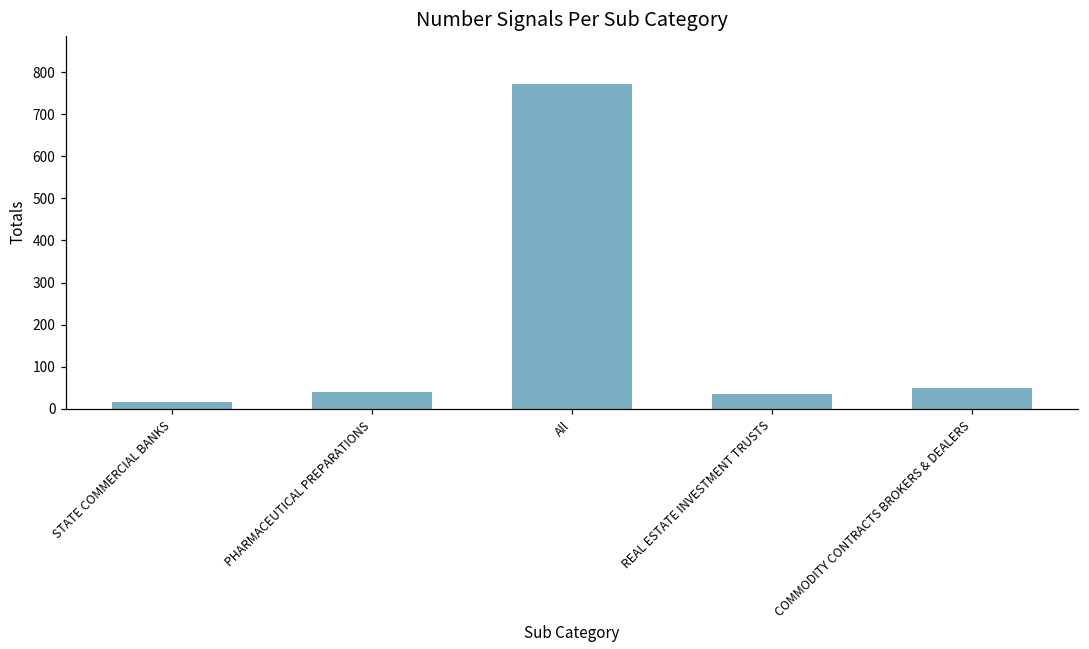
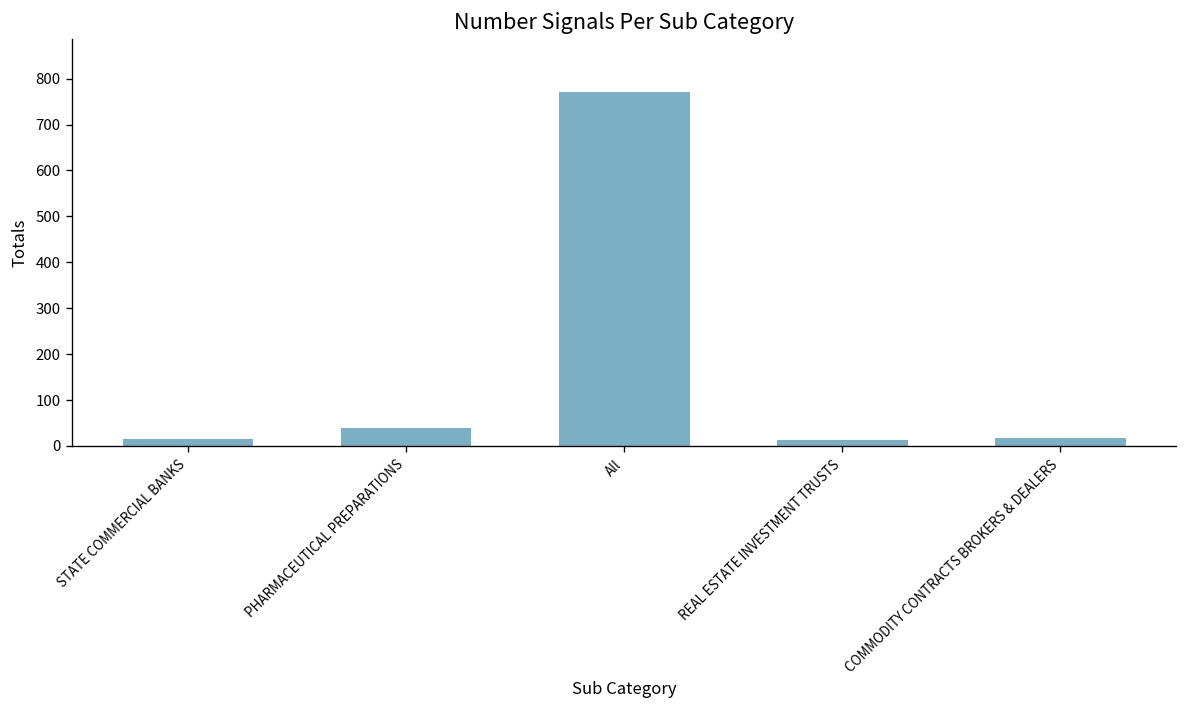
  {
    "STATE COMMERCIAL BANKS": 20,
    "PHARMACEUTICAL PREPARATIONS": 40,
    "All": 770,
-   "REAL ESTATE INVESTMENT TRUSTS": 40,
-   "COMMODITY CONTRACTS BROKERS & DEALERS": 50
+   "REAL ESTATE INVESTMENT TRUSTS": 10,
+   "COMMODITY CONTRACTS BROKERS & DEALERS": 20
  }
